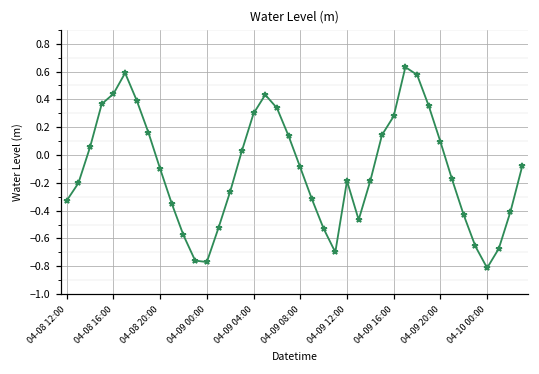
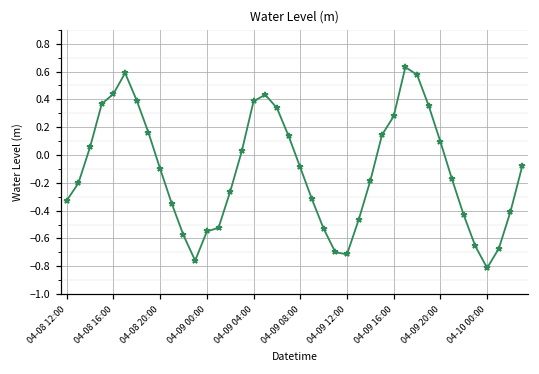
  {
    "04-08 12:00": -0.33,
    "04-08 16:00": 0.44,
    "04-08 20:00": -0.10,
-   "04-09 00:00": -0.77,
-   "04-09 04:00": 0.30,
+   "04-09 00:00": -0.55,
+   "04-09 04:00": 0.39,
    "04-09 08:00": -0.09,
-   "04-09 12:00": -0.19,
+   "04-09 12:00": -0.71,
    "04-09 16:00": 0.28,
    "04-09 20:00": 0.10,
    "04-10 00:00": -0.81
  }
